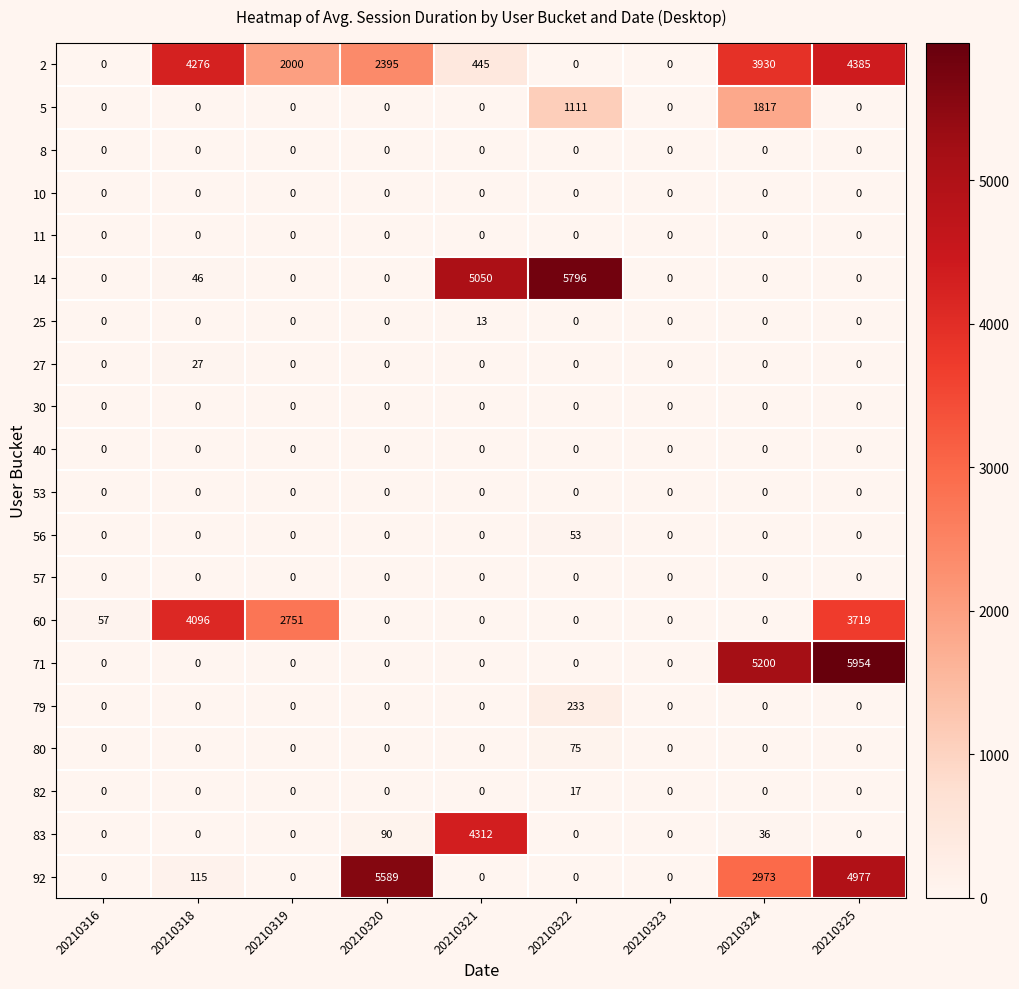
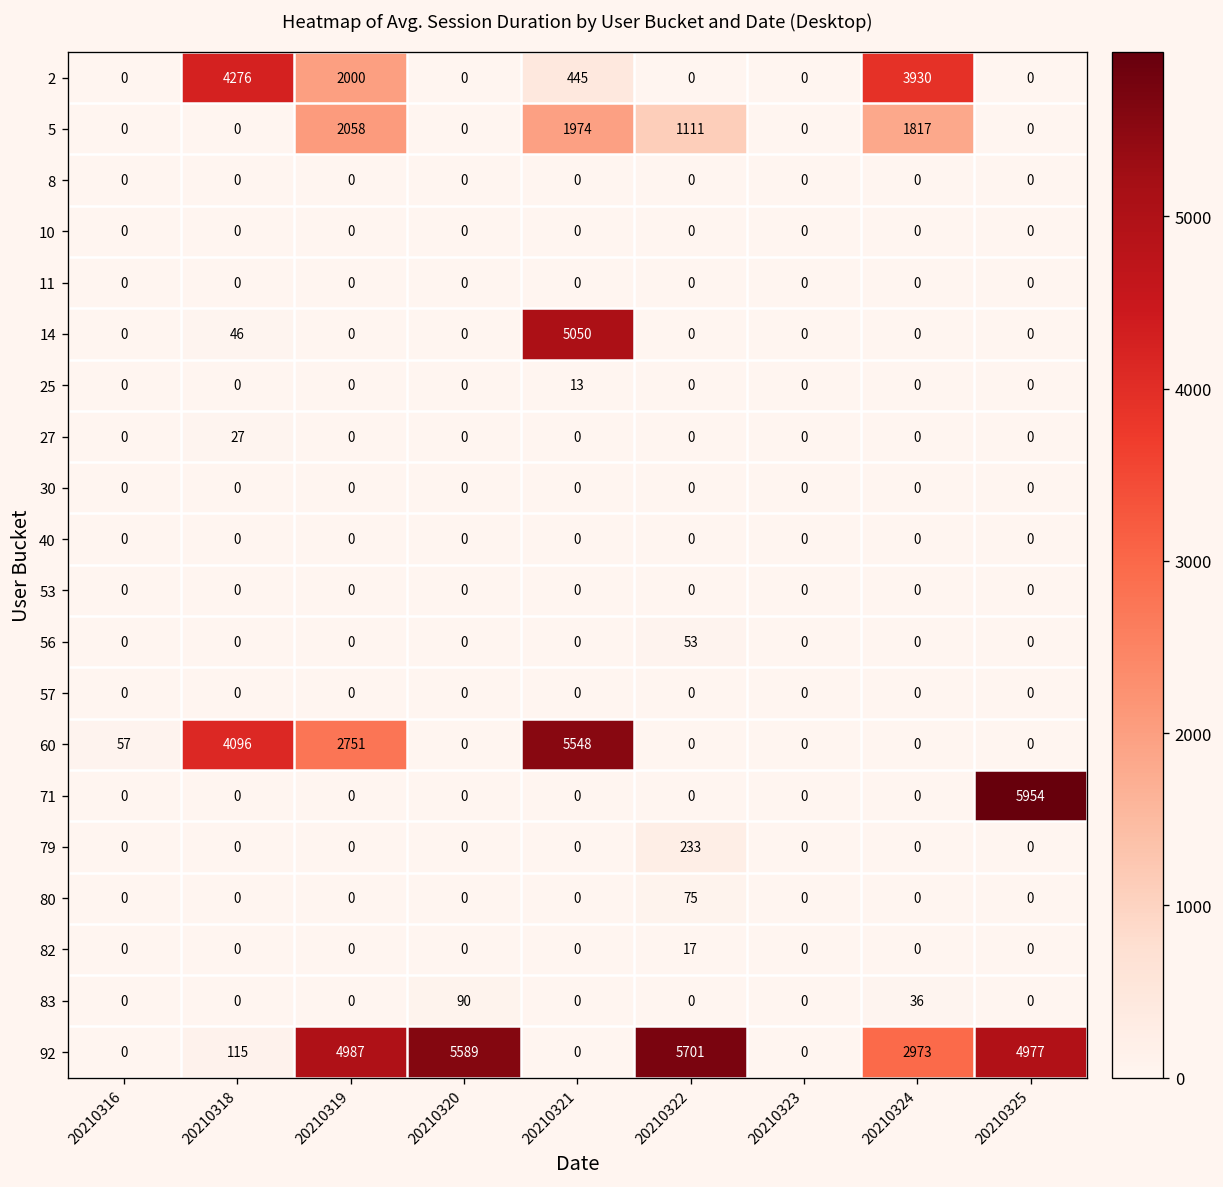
  {
    "2": {
      "20210316": 0,
      "20210318": 4276,
      "20210319": 2000,
-     "20210320": 2395,
+     "20210320": 0,
      "20210321": 445,
      "20210322": 0,
      "20210323": 0,
      "20210324": 3930,
-     "20210325": 4385
+     "20210325": 0
    },
    "5": {
      "20210316": 0,
      "20210318": 0,
-     "20210319": 0,
+     "20210319": 2058,
      "20210320": 0,
-     "20210321": 0,
+     "20210321": 1974,
      "20210322": 1111,
      "20210323": 0,
      "20210324": 1817,
      "20210325": 0
    },
    "8": {
      "20210316": 0,
      "20210318": 0,
      "20210319": 0,
      "20210320": 0,
      "20210321": 0,
      "20210322": 0,
      "20210323": 0,
      "20210324": 0,
      "20210325": 0
    },
    "10": {
      "20210316": 0,
      "20210318": 0,
      "20210319": 0,
      "20210320": 0,
      "20210321": 0,
      "20210322": 0,
      "20210323": 0,
      "20210324": 0,
      "20210325": 0
    },
    "11": {
      "20210316": 0,
      "20210318": 0,
      "20210319": 0,
      "20210320": 0,
      "20210321": 0,
      "20210322": 0,
      "20210323": 0,
      "20210324": 0,
      "20210325": 0
    },
    "14": {
      "20210316": 0,
      "20210318": 46,
      "20210319": 0,
      "20210320": 0,
      "20210321": 5050,
-     "20210322": 5796,
+     "20210322": 0,
      "20210323": 0,
      "20210324": 0,
      "20210325": 0
    },
    "25": {
      "20210316": 0,
      "20210318": 0,
      "20210319": 0,
      "20210320": 0,
      "20210321": 13,
      "20210322": 0,
      "20210323": 0,
      "20210324": 0,
      "20210325": 0
    },
    "27": {
      "20210316": 0,
      "20210318": 27,
      "20210319": 0,
      "20210320": 0,
      "20210321": 0,
      "20210322": 0,
      "20210323": 0,
      "20210324": 0,
      "20210325": 0
    },
    "30": {
      "20210316": 0,
      "20210318": 0,
      "20210319": 0,
      "20210320": 0,
      "20210321": 0,
      "20210322": 0,
      "20210323": 0,
      "20210324": 0,
      "20210325": 0
    },
    "40": {
      "20210316": 0,
      "20210318": 0,
      "20210319": 0,
      "20210320": 0,
      "20210321": 0,
      "20210322": 0,
      "20210323": 0,
      "20210324": 0,
      "20210325": 0
    },
    "53": {
      "20210316": 0,
      "20210318": 0,
      "20210319": 0,
      "20210320": 0,
      "20210321": 0,
      "20210322": 0,
      "20210323": 0,
      "20210324": 0,
      "20210325": 0
    },
    "56": {
      "20210316": 0,
      "20210318": 0,
      "20210319": 0,
      "20210320": 0,
      "20210321": 0,
      "20210322": 53,
      "20210323": 0,
      "20210324": 0,
      "20210325": 0
    },
    "57": {
      "20210316": 0,
      "20210318": 0,
      "20210319": 0,
      "20210320": 0,
      "20210321": 0,
      "20210322": 0,
      "20210323": 0,
      "20210324": 0,
      "20210325": 0
    },
    "60": {
      "20210316": 57,
      "20210318": 4096,
      "20210319": 2751,
      "20210320": 0,
-     "20210321": 0,
+     "20210321": 5548,
      "20210322": 0,
      "20210323": 0,
      "20210324": 0,
-     "20210325": 3719
+     "20210325": 0
    },
    "71": {
      "20210316": 0,
      "20210318": 0,
      "20210319": 0,
      "20210320": 0,
      "20210321": 0,
      "20210322": 0,
      "20210323": 0,
-     "20210324": 5200,
+     "20210324": 0,
      "20210325": 5954
    },
    "79": {
      "20210316": 0,
      "20210318": 0,
      "20210319": 0,
      "20210320": 0,
      "20210321": 0,
      "20210322": 233,
      "20210323": 0,
      "20210324": 0,
      "20210325": 0
    },
    "80": {
      "20210316": 0,
      "20210318": 0,
      "20210319": 0,
      "20210320": 0,
      "20210321": 0,
      "20210322": 75,
      "20210323": 0,
      "20210324": 0,
      "20210325": 0
    },
    "82": {
      "20210316": 0,
      "20210318": 0,
      "20210319": 0,
      "20210320": 0,
      "20210321": 0,
      "20210322": 17,
      "20210323": 0,
      "20210324": 0,
      "20210325": 0
    },
    "83": {
      "20210316": 0,
      "20210318": 0,
      "20210319": 0,
      "20210320": 90,
-     "20210321": 4312,
+     "20210321": 0,
      "20210322": 0,
      "20210323": 0,
      "20210324": 36,
      "20210325": 0
    },
    "92": {
      "20210316": 0,
      "20210318": 115,
-     "20210319": 0,
+     "20210319": 4987,
      "20210320": 5589,
      "20210321": 0,
-     "20210322": 0,
+     "20210322": 5701,
      "20210323": 0,
      "20210324": 2973,
      "20210325": 4977
    }
  }
